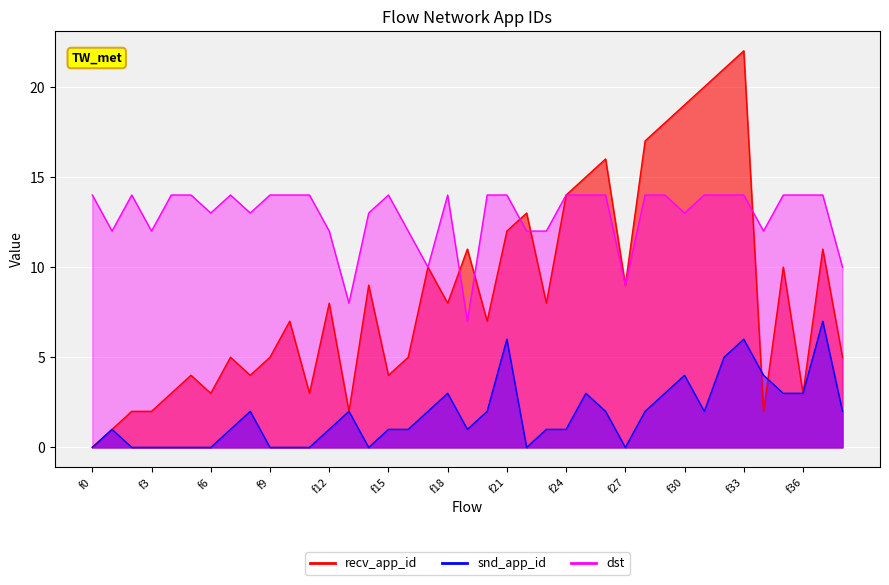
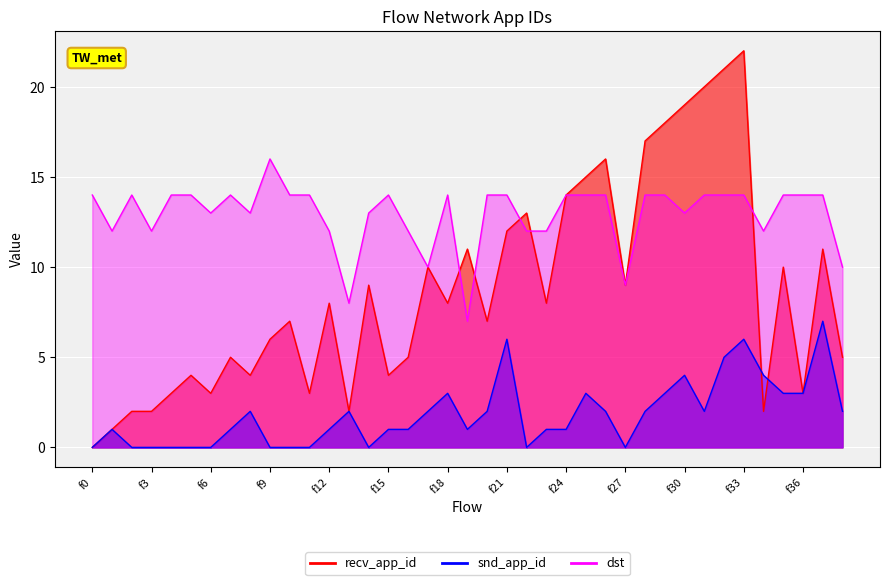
  {
    "recv_app_id": {
      "f3": 2,
      "f6": 3,
-     "f9": 5,
+     "f9": 6,
      "f12": 8,
      "f15": 4,
      "f18": 8,
      "f21": 12,
      "f30": 19,
      "f33": 22
    },
    "snd_app_id": {
      "f3": 0,
      "f6": 0,
      "f9": 0,
      "f12": 1,
      "f15": 1,
      "f18": 3,
      "f21": 6,
      "f24": 1,
      "f27": 0,
      "f30": 4,
      "f33": 6
    },
    "dst": {
      "f0": 14,
      "f3": 12,
      "f6": 13,
-     "f9": 14,
+     "f9": 16,
      "f12": 12,
      "f15": 14,
      "f18": 14,
      "f21": 14,
      "f30": 13,
      "f33": 14,
      "f36": 14
    }
  }
